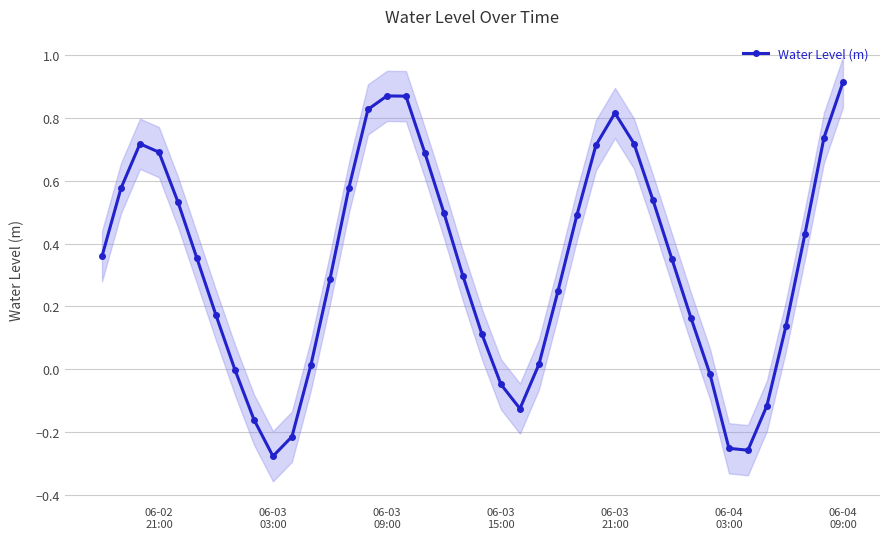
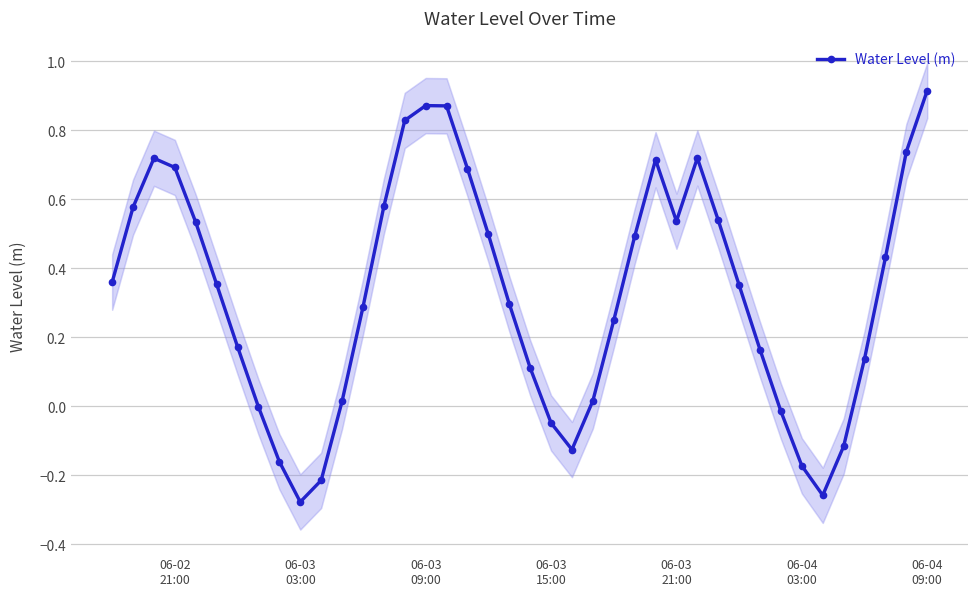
  {
    "Water Level (m)": {
      "06-02 21:00": 0.69,
      "06-03 03:00": -0.28,
      "06-03 09:00": 0.87,
      "06-03 15:00": -0.05,
-     "06-03 21:00": 0.82,
-     "06-04 03:00": -0.25,
+     "06-03 21:00": 0.54,
+     "06-04 03:00": -0.17,
      "06-04 09:00": 0.91
    }
  }
